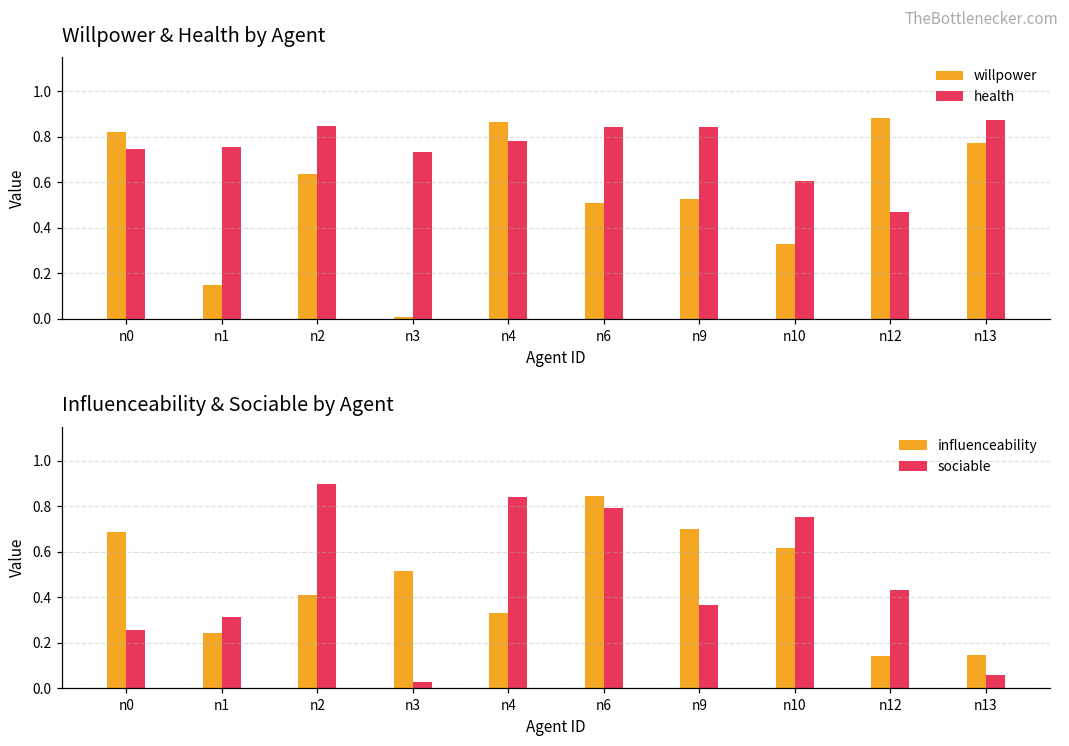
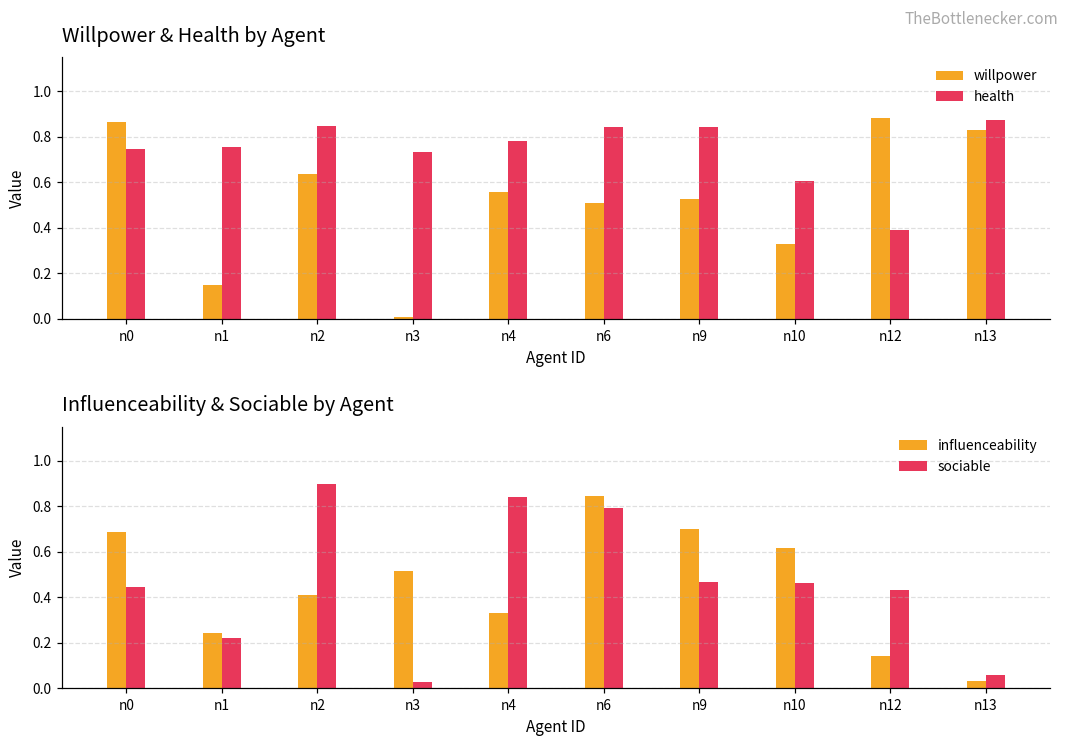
  {
    "Willpower & Health by Agent": {
      "willpower": {
-       "n0": 0.82,
+       "n0": 0.86,
        "n1": 0.15,
        "n2": 0.63,
-       "n4": 0.86,
+       "n4": 0.56,
        "n6": 0.51,
        "n9": 0.53,
        "n10": 0.33,
        "n12": 0.88,
-       "n13": 0.77
+       "n13": 0.83
      },
      "health": {
        "n0": 0.75,
        "n1": 0.75,
        "n2": 0.85,
        "n3": 0.73,
        "n4": 0.78,
        "n6": 0.84,
        "n9": 0.84,
        "n10": 0.61,
-       "n12": 0.47,
+       "n12": 0.39,
        "n13": 0.87
      }
    },
    "Influenceability & Sociable by Agent": {
      "influenceability": {
        "n0": 0.69,
        "n1": 0.24,
        "n2": 0.41,
        "n3": 0.51,
        "n4": 0.33,
        "n6": 0.85,
        "n9": 0.70,
        "n10": 0.62,
        "n12": 0.14,
-       "n13": 0.15
+       "n13": 0.03
      },
      "sociable": {
-       "n0": 0.26,
-       "n1": 0.31,
+       "n0": 0.45,
+       "n1": 0.22,
        "n2": 0.90,
        "n3": 0.03,
        "n4": 0.84,
        "n6": 0.79,
-       "n9": 0.37,
-       "n10": 0.75,
+       "n9": 0.47,
+       "n10": 0.46,
        "n12": 0.43,
        "n13": 0.06
      }
    }
  }
